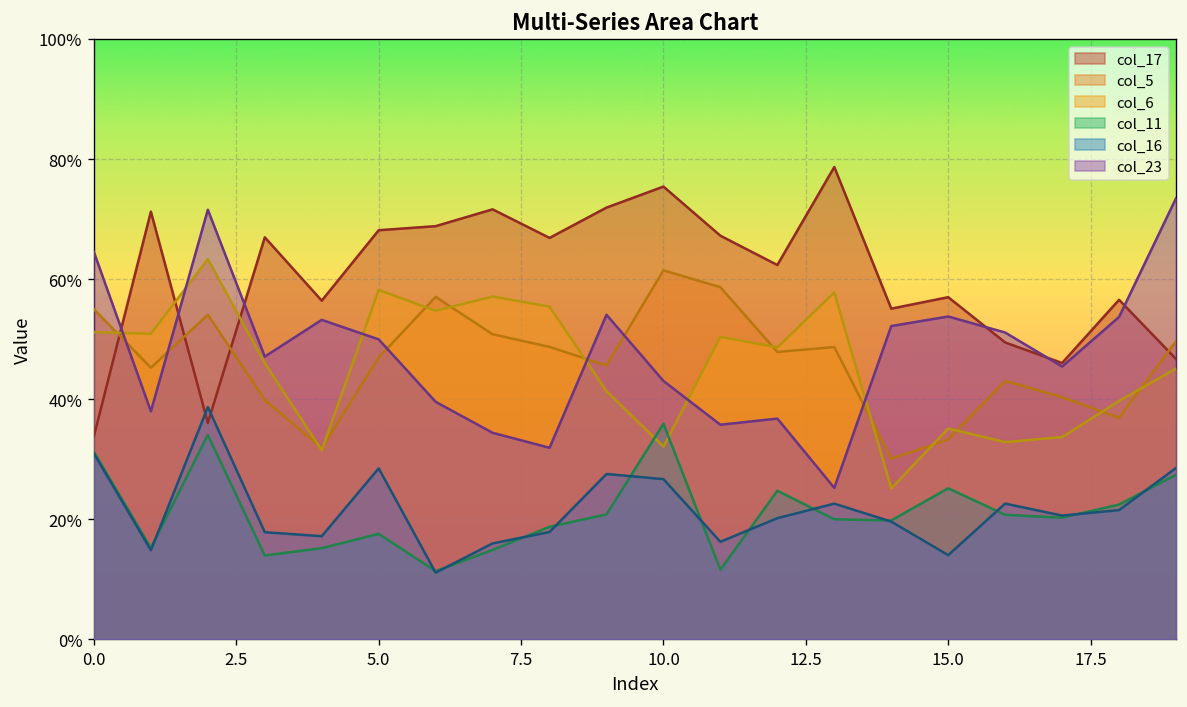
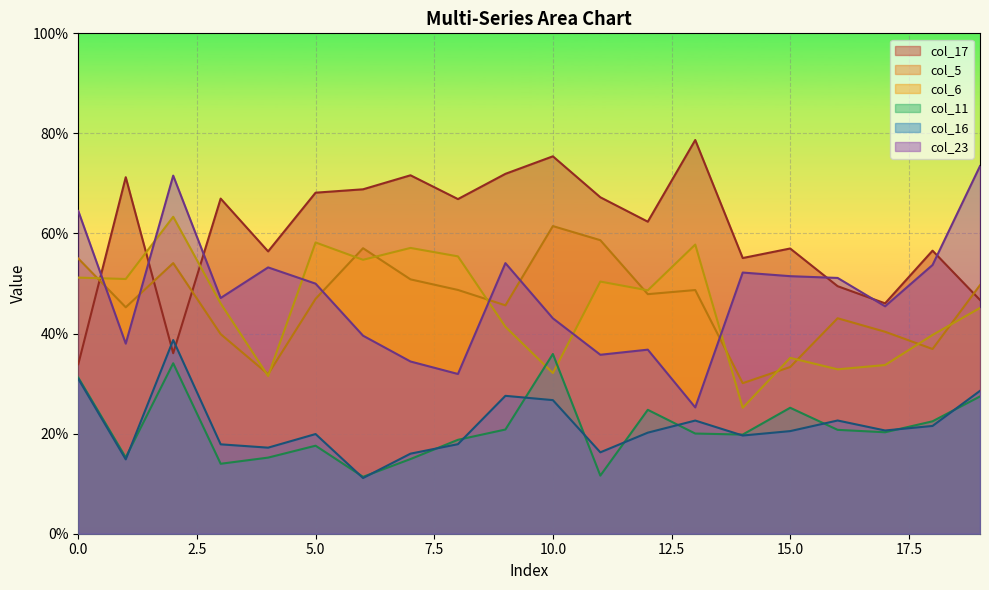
  {
    "col_11": {
      "5.0": "18%",
      "10.0": "36%",
      "15.0": "25%"
    },
    "col_16": {
-     "5.0": "28%",
+     "5.0": "20%",
      "10.0": "27%",
-     "15.0": "14%"
+     "15.0": "21%"
    },
    "col_23": {
      "0.0": "65%",
      "5.0": "50%",
      "10.0": "43%",
-     "15.0": "54%"
+     "15.0": "51%"
    }
  }
